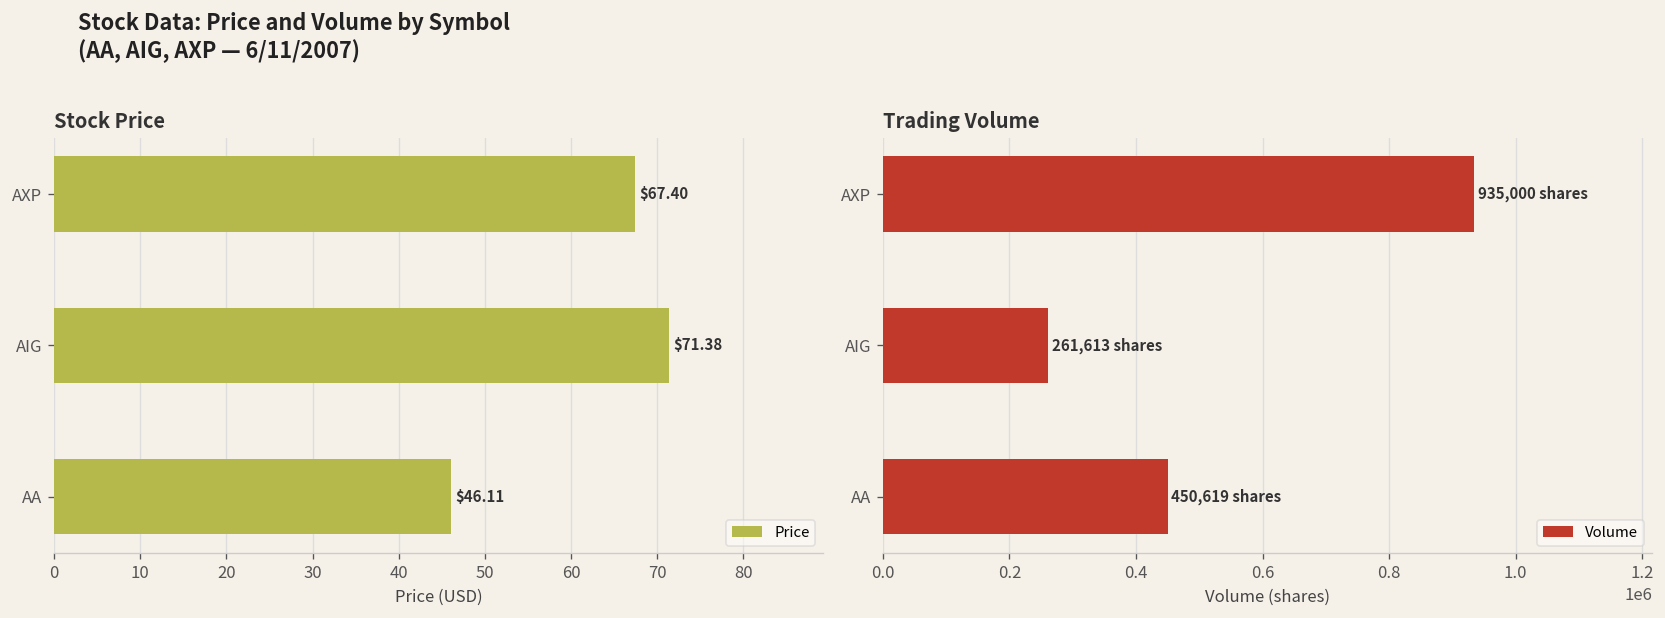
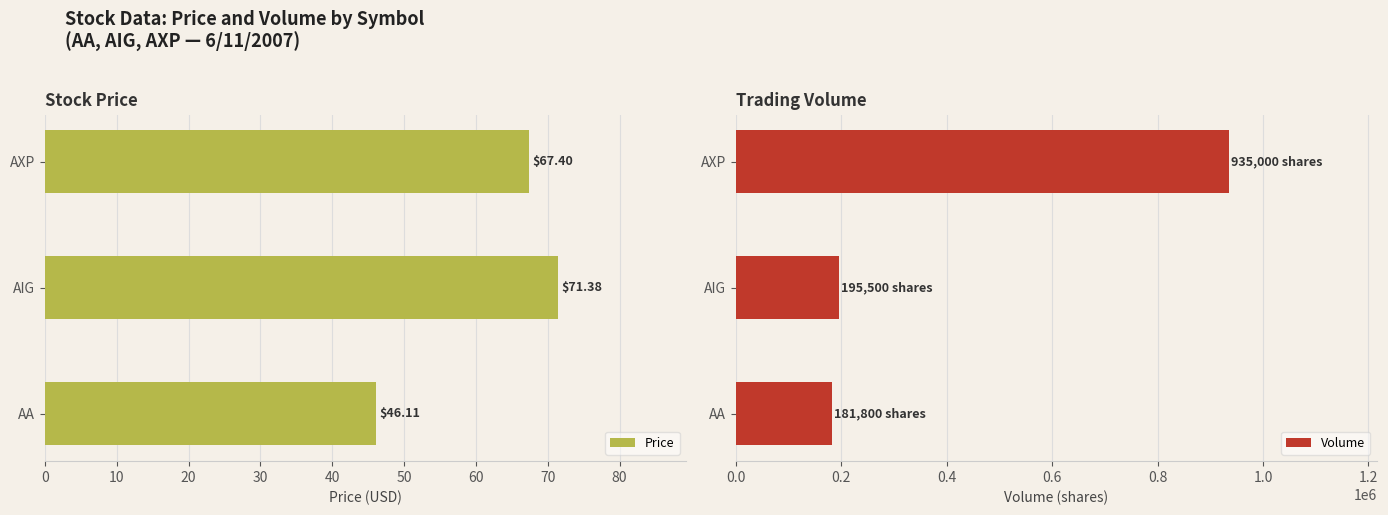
  {
    "Stock Price": {
      "AXP": "$67.40",
      "AIG": "$71.38",
      "AA": "$46.11"
    },
    "Trading Volume": {
      "AXP": "935,000",
-     "AIG": "261,613",
-     "AA": "450,619"
+     "AIG": "195,500",
+     "AA": "181,800"
    }
  }
